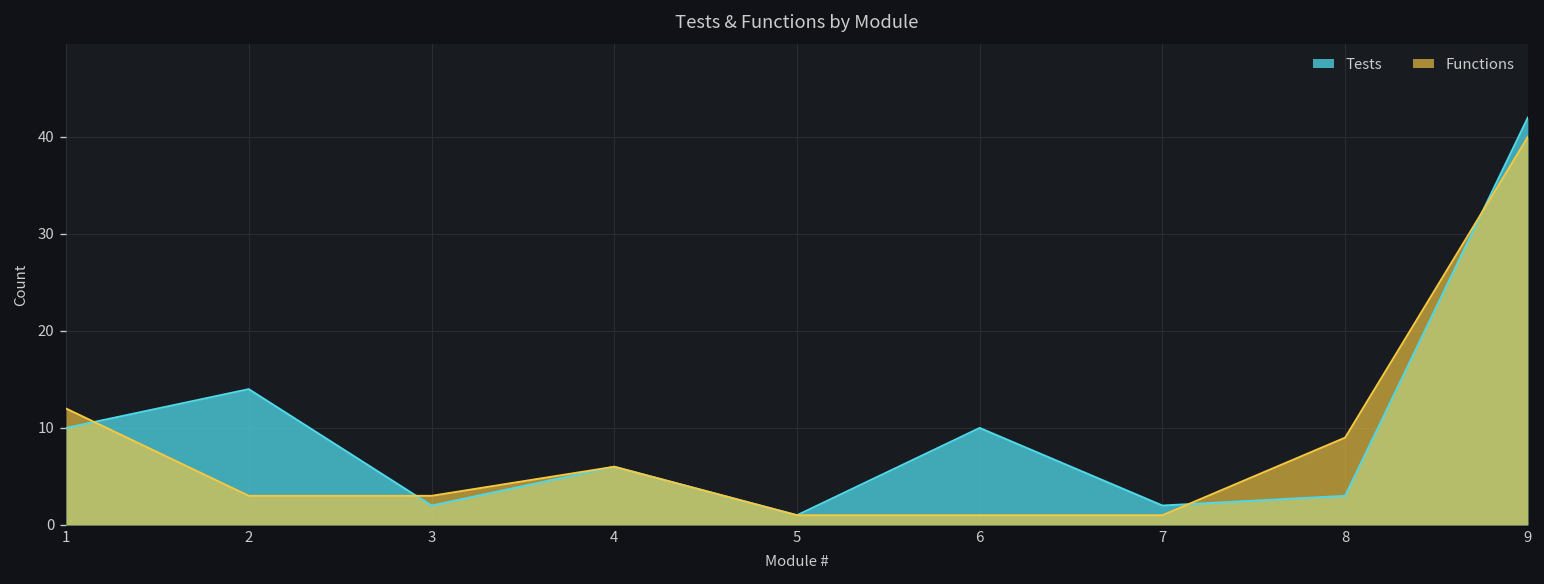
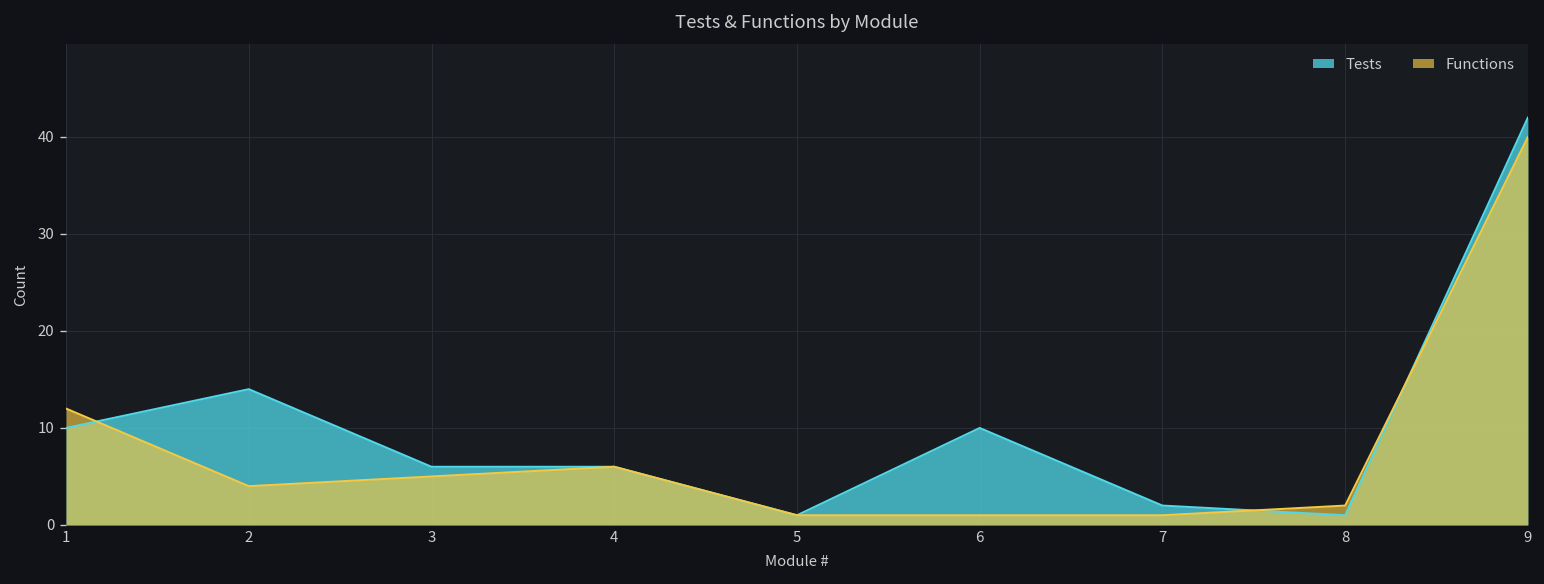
  {
    "Tests": {
      "1": 10,
      "2": 14,
-     "3": 2,
+     "3": 6,
      "6": 10,
      "7": 2,
-     "8": 3,
+     "8": 1,
      "9": 42
    },
    "Functions": {
      "1": 12,
-     "2": 3,
-     "3": 3,
+     "2": 4,
+     "3": 5,
      "6": 1,
      "7": 1,
-     "8": 9,
+     "8": 2,
      "9": 40
    }
  }
